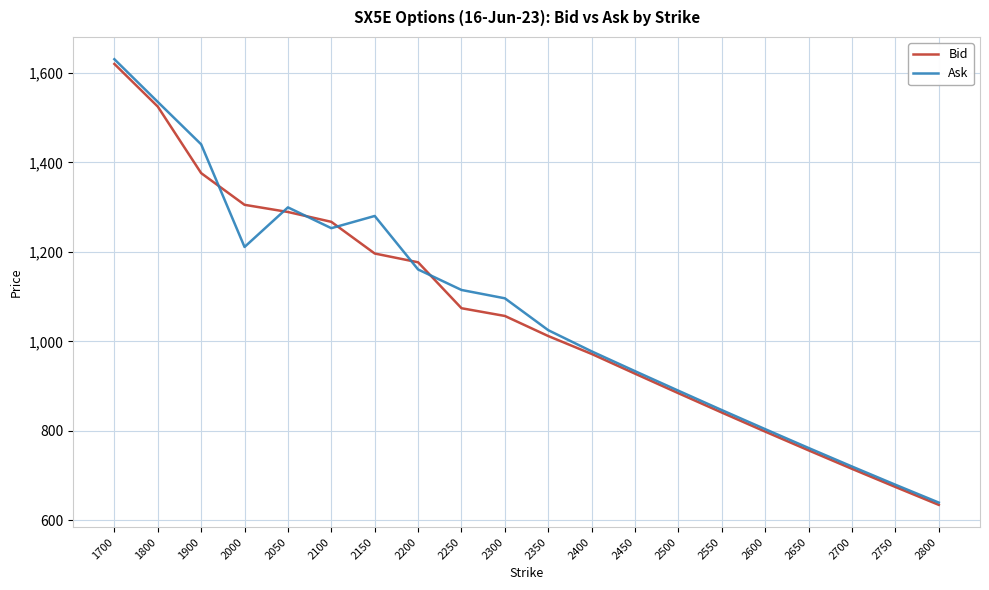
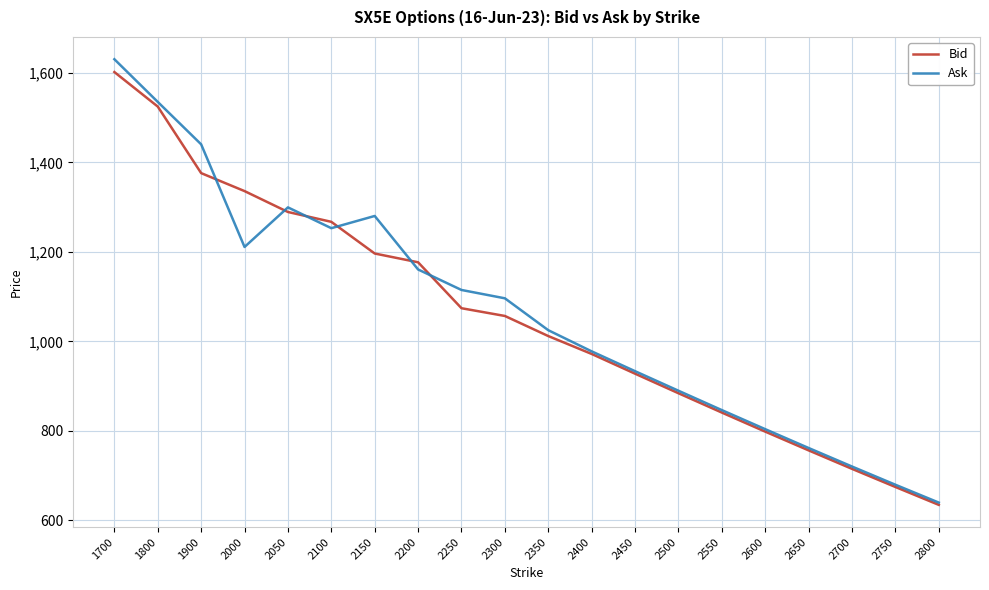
  {
    "Bid": {
-     "1700": "1,620",
+     "1700": "1,600",
      "1800": "1,530",
      "1900": "1,380",
-     "2000": "1,310",
+     "2000": "1,340",
      "2050": "1,290",
      "2100": "1,270",
      "2150": "1,200",
      "2200": "1,180",
      "2250": "1,070",
      "2300": "1,060",
      "2350": "1,010",
      "2400": "970"
    },
    "Ask": {
      "1700": "1,630",
      "1800": "1,540",
      "1900": "1,440",
      "2000": "1,210",
      "2050": "1,300",
      "2100": "1,250",
      "2150": "1,280",
      "2200": "1,160",
      "2250": "1,120",
      "2300": "1,100",
      "2350": "1,030",
      "2400": "980"
    }
  }
